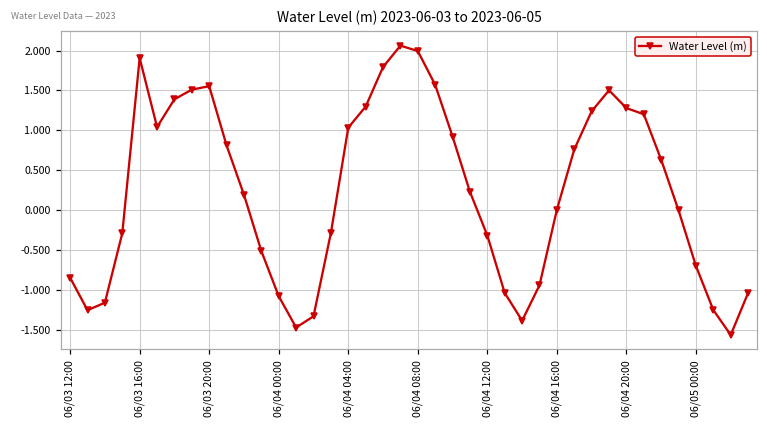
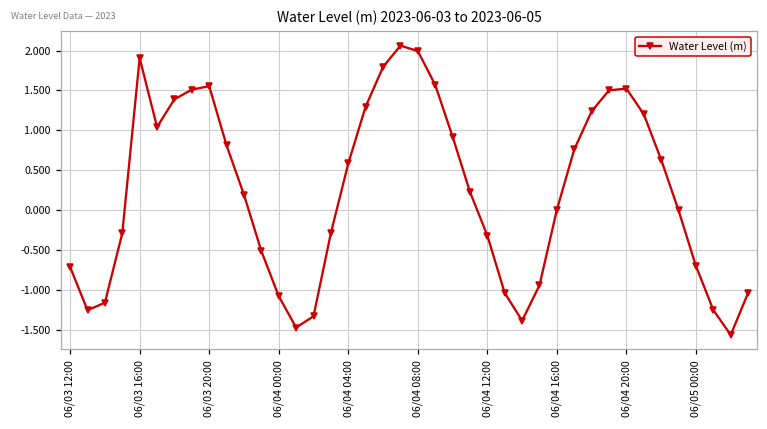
  {
-   "06/03 12:00": -0.8,
+   "06/03 12:00": -0.7,
    "06/03 16:00": 1.9,
    "06/03 20:00": 1.6,
    "06/04 00:00": -1.1,
-   "06/04 04:00": 1.0,
+   "06/04 04:00": 0.6,
    "06/04 08:00": 2.0,
    "06/04 12:00": -0.3,
    "06/04 16:00": 0.0,
-   "06/04 20:00": 1.3,
+   "06/04 20:00": 1.5,
    "06/05 00:00": -0.7
  }
